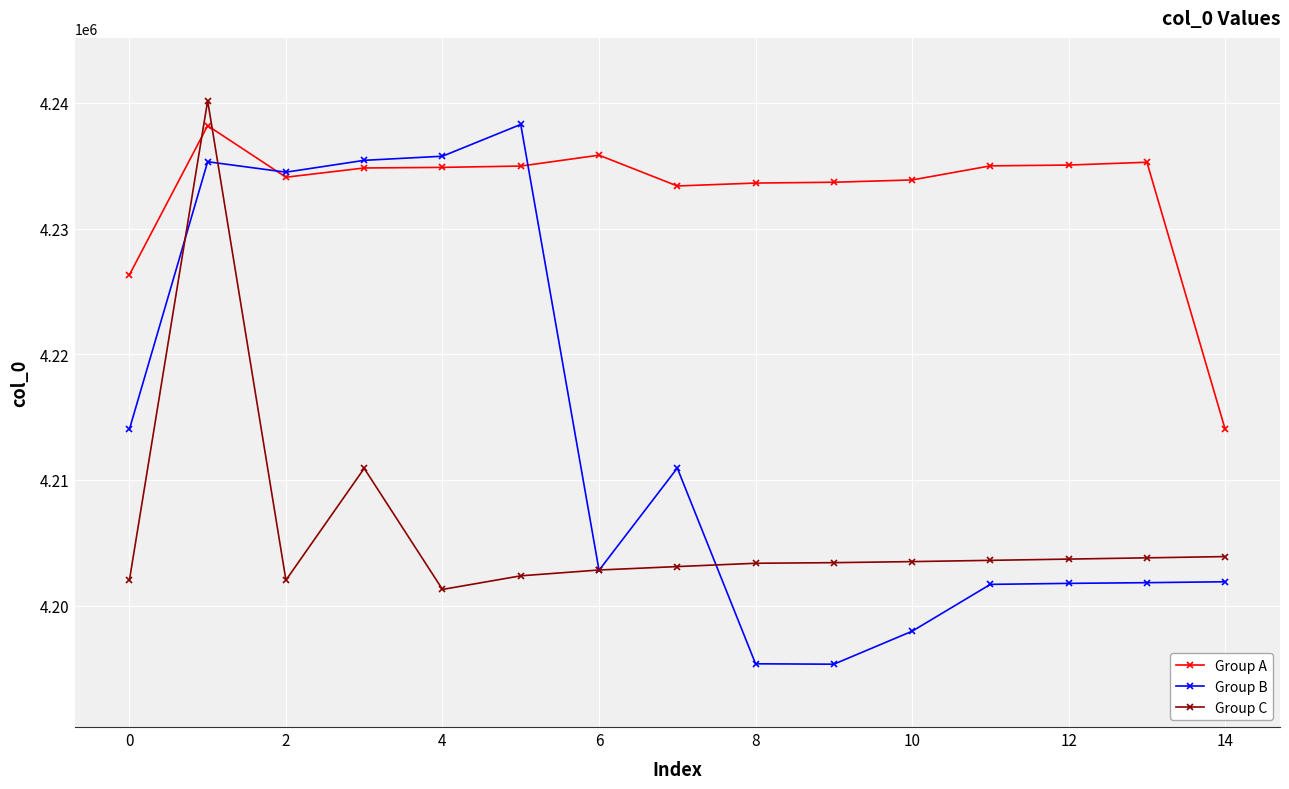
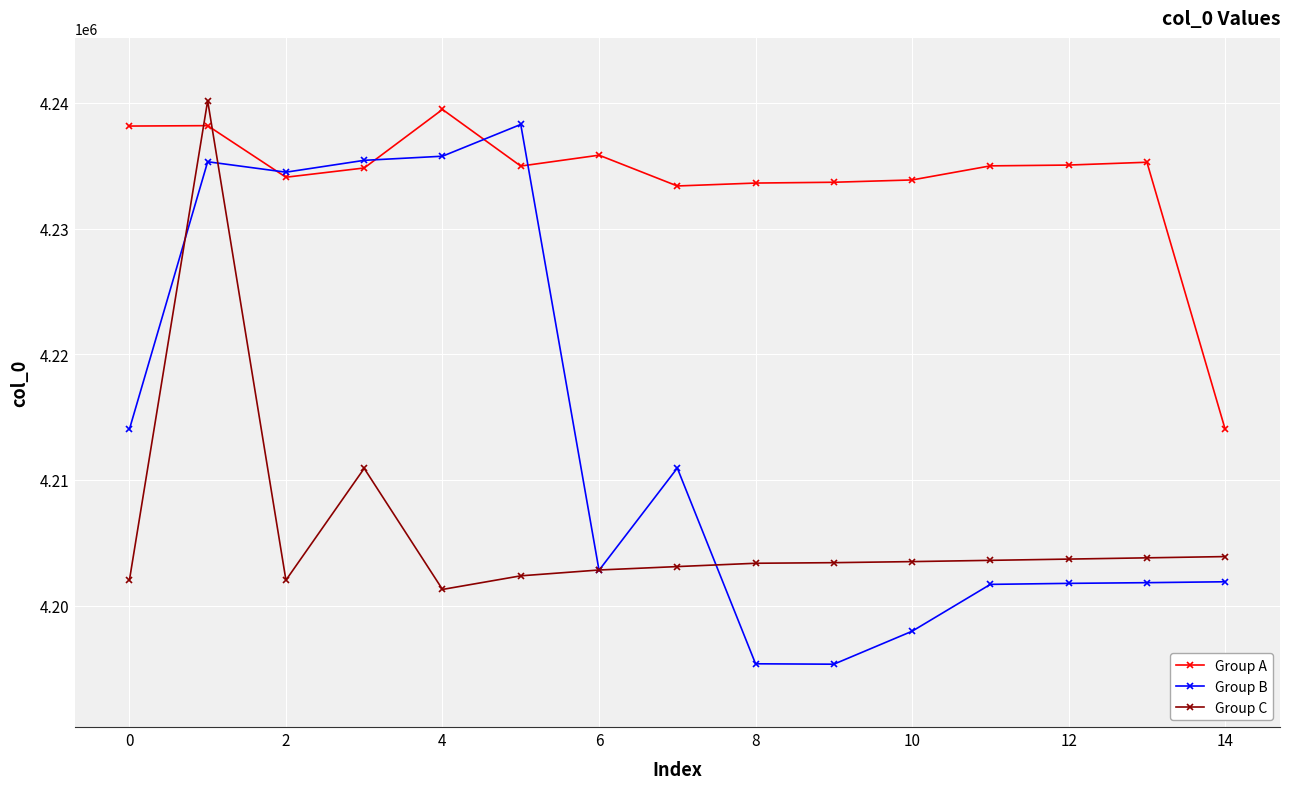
  {
    "Group A": {
-     "0": 4226300,
+     "0": 4238200,
      "2": 4234100,
-     "4": 4234900,
+     "4": 4239500,
      "6": 4235800,
      "8": 4233600,
      "10": 4233900,
      "12": 4235100,
      "14": 4214000
    },
    "Group B": {
      "0": 4214000,
      "2": 4234500,
      "4": 4235800,
      "8": 4195400,
      "10": 4198000,
      "12": 4201800,
      "14": 4201900
    },
    "Group C": {
      "0": 4202000,
      "2": 4202000,
      "4": 4201300,
      "8": 4203400,
      "10": 4203500,
      "12": 4203700,
      "14": 4203900
    }
  }
